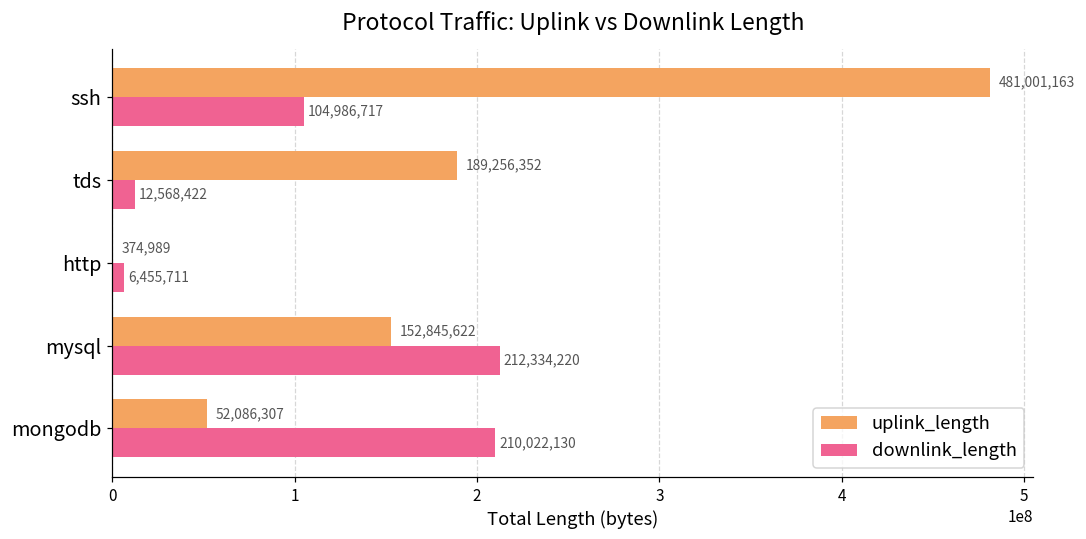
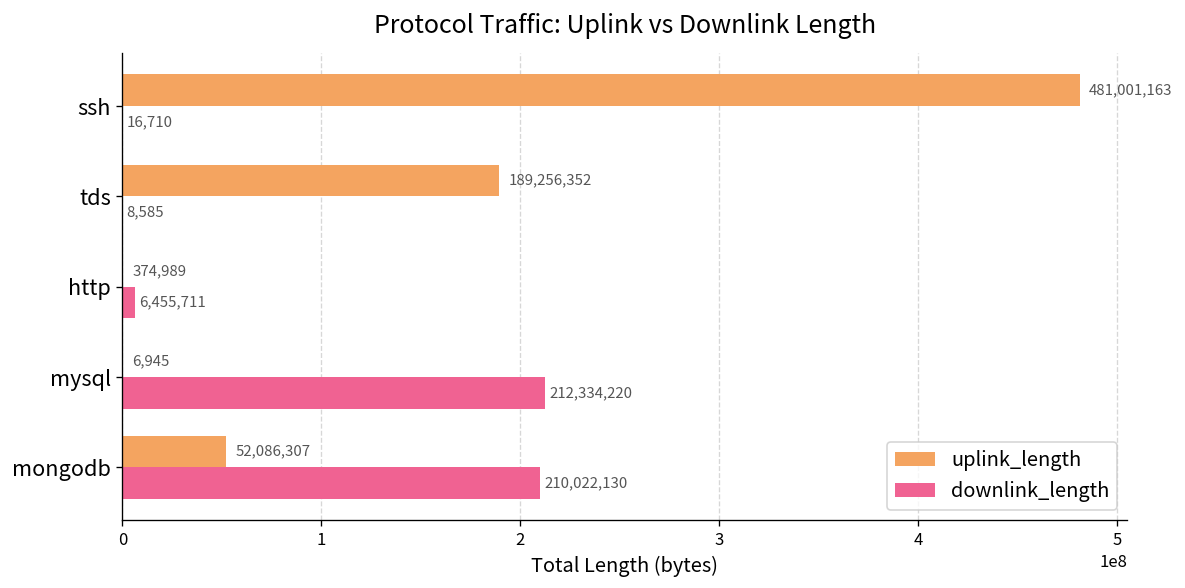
  {
    "uplink_length": {
      "ssh": "481,001,163",
      "tds": "189,256,352",
      "http": "374,989",
-     "mysql": "152,845,622",
+     "mysql": "6,945",
      "mongodb": "52,086,307"
    },
    "downlink_length": {
-     "ssh": "104,986,717",
-     "tds": "12,568,422",
+     "ssh": "16,710",
+     "tds": "8,585",
      "http": "6,455,711",
      "mysql": "212,334,220",
      "mongodb": "210,022,130"
    }
  }
